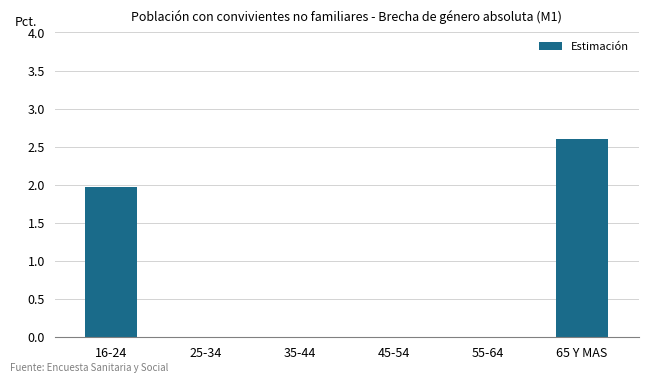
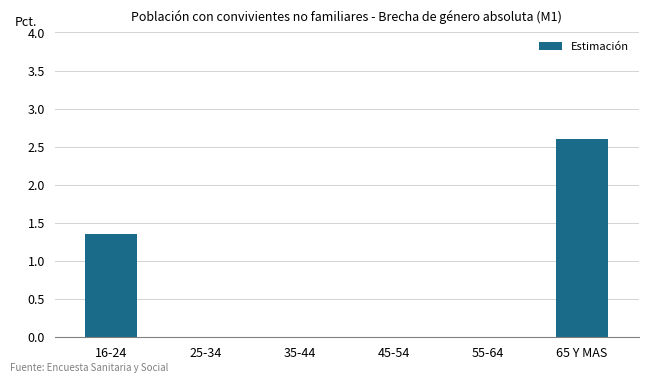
  {
-   "16-24": 2.0,
+   "16-24": 1.4,
    "25-34": 0.0,
    "35-44": 0.0,
    "45-54": 0.0,
    "55-64": 0.0,
    "65 Y MAS": 2.6
  }
